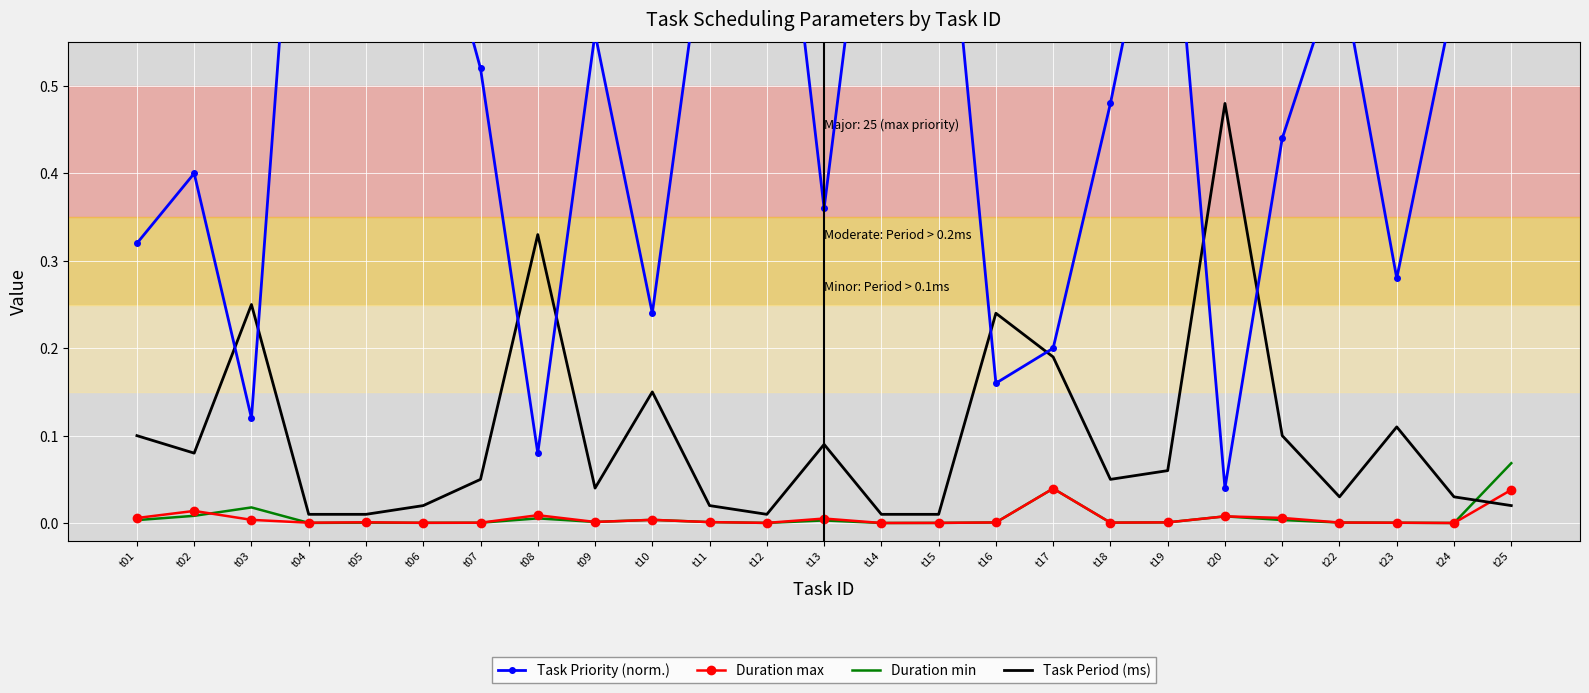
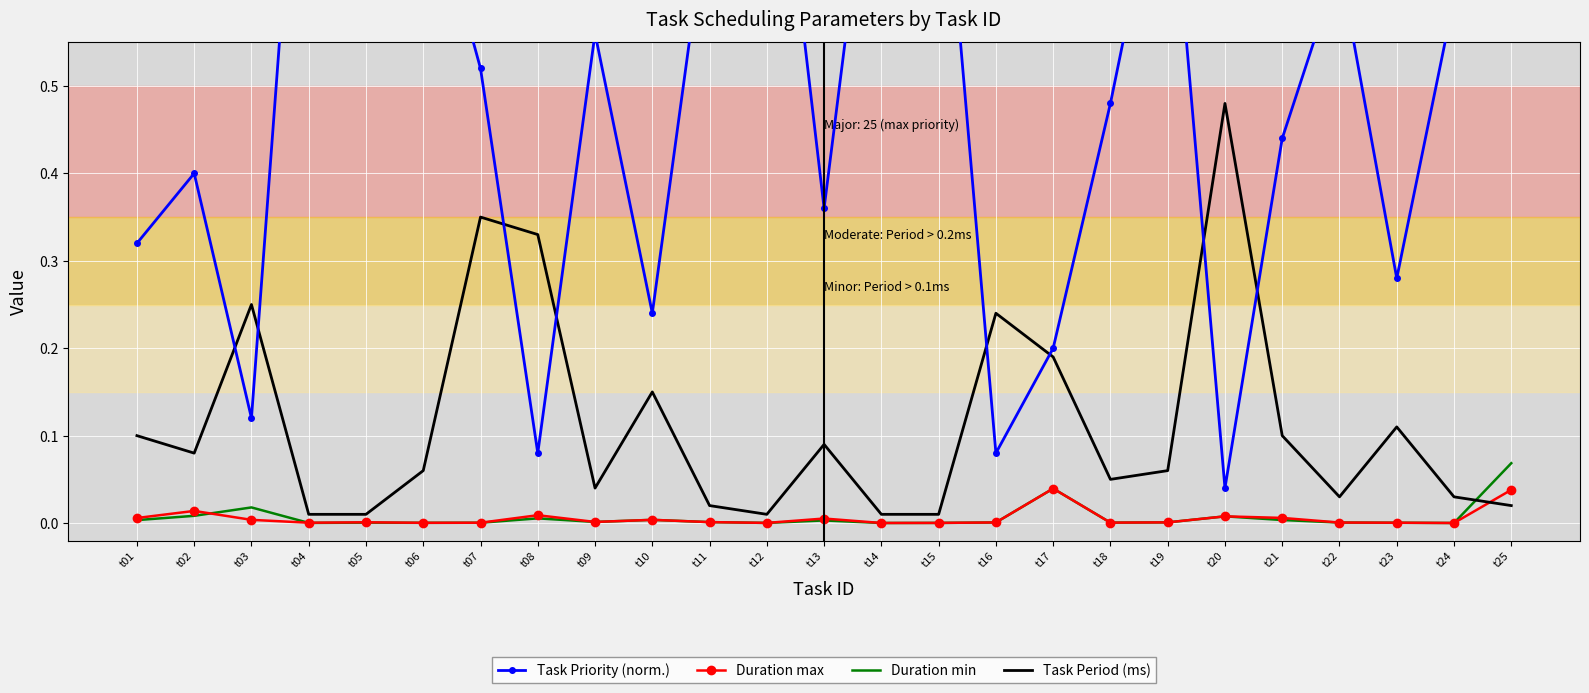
  {
    "Task Priority (norm.)": {
      "t01": 0.32,
      "t02": 0.40,
      "t03": 0.12,
      "t07": 0.52,
      "t08": 0.08,
      "t10": 0.24,
-     "t16": 0.16,
+     "t16": 0.08,
      "t17": 0.20,
      "t18": 0.48,
      "t20": 0.04,
      "t21": 0.44,
      "t23": 0.28
    },
    "Duration max": {
      "t02": 0.01,
      "t03": 0.00,
      "t08": 0.01,
      "t25": 0.04
    },
    "Duration min": {
      "t02": 0.01,
      "t03": 0.02,
      "t08": 0.01,
      "t25": 0.07
    },
    "Task Period (ms)": {
      "t01": 0.10,
      "t02": 0.08,
      "t03": 0.25,
      "t04": 0.01,
      "t05": 0.01,
-     "t06": 0.02,
-     "t07": 0.05,
+     "t06": 0.06,
+     "t07": 0.35,
      "t08": 0.33,
      "t09": 0.04,
      "t10": 0.15,
      "t11": 0.02,
      "t12": 0.01,
      "t13": 0.09,
      "t14": 0.01,
      "t15": 0.01,
      "t16": 0.24,
      "t17": 0.19,
      "t18": 0.05,
      "t19": 0.06,
      "t20": 0.48,
      "t21": 0.10,
      "t22": 0.03,
      "t23": 0.11,
      "t24": 0.03,
      "t25": 0.02
    }
  }
